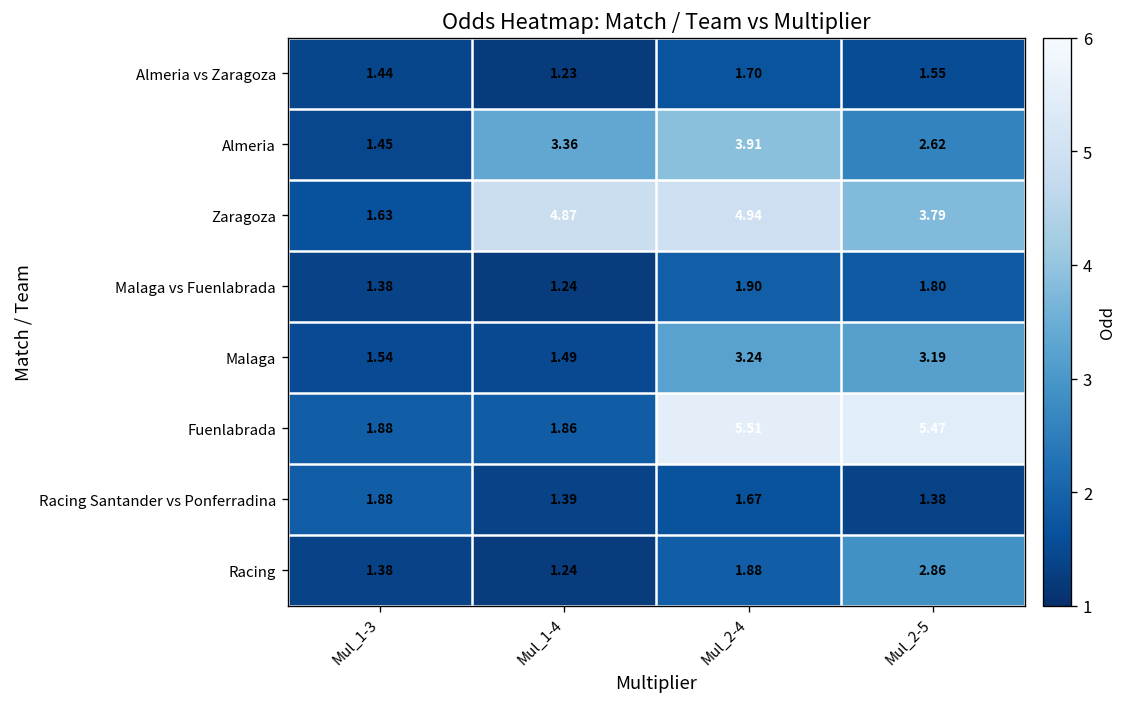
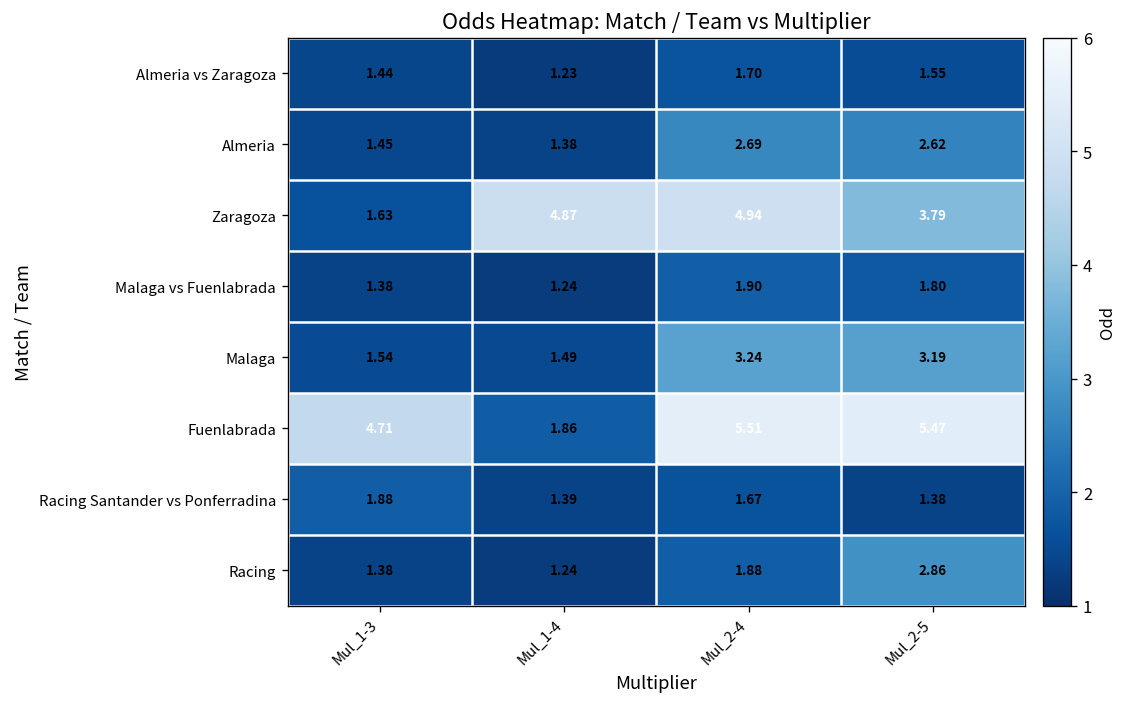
  {
    "Almeria vs Zaragoza": {
      "Mul_1-3": 1.44,
      "Mul_1-4": 1.23,
      "Mul_2-4": 1.70,
      "Mul_2-5": 1.55
    },
    "Almeria": {
      "Mul_1-3": 1.45,
-     "Mul_1-4": 3.36,
-     "Mul_2-4": 3.91,
+     "Mul_1-4": 1.38,
+     "Mul_2-4": 2.69,
      "Mul_2-5": 2.62
    },
    "Zaragoza": {
      "Mul_1-3": 1.63,
      "Mul_1-4": 4.87,
      "Mul_2-4": 4.94,
      "Mul_2-5": 3.79
    },
    "Malaga vs Fuenlabrada": {
      "Mul_1-3": 1.38,
      "Mul_1-4": 1.24,
      "Mul_2-4": 1.90,
      "Mul_2-5": 1.80
    },
    "Malaga": {
      "Mul_1-3": 1.54,
      "Mul_1-4": 1.49,
      "Mul_2-4": 3.24,
      "Mul_2-5": 3.19
    },
    "Fuenlabrada": {
-     "Mul_1-3": 1.88,
+     "Mul_1-3": 4.71,
      "Mul_1-4": 1.86
    },
    "Racing Santander vs Ponferradina": {
      "Mul_1-3": 1.88,
      "Mul_1-4": 1.39,
      "Mul_2-4": 1.67,
      "Mul_2-5": 1.38
    },
    "Racing": {
      "Mul_1-3": 1.38,
      "Mul_1-4": 1.24,
      "Mul_2-4": 1.88,
      "Mul_2-5": 2.86
    }
  }
